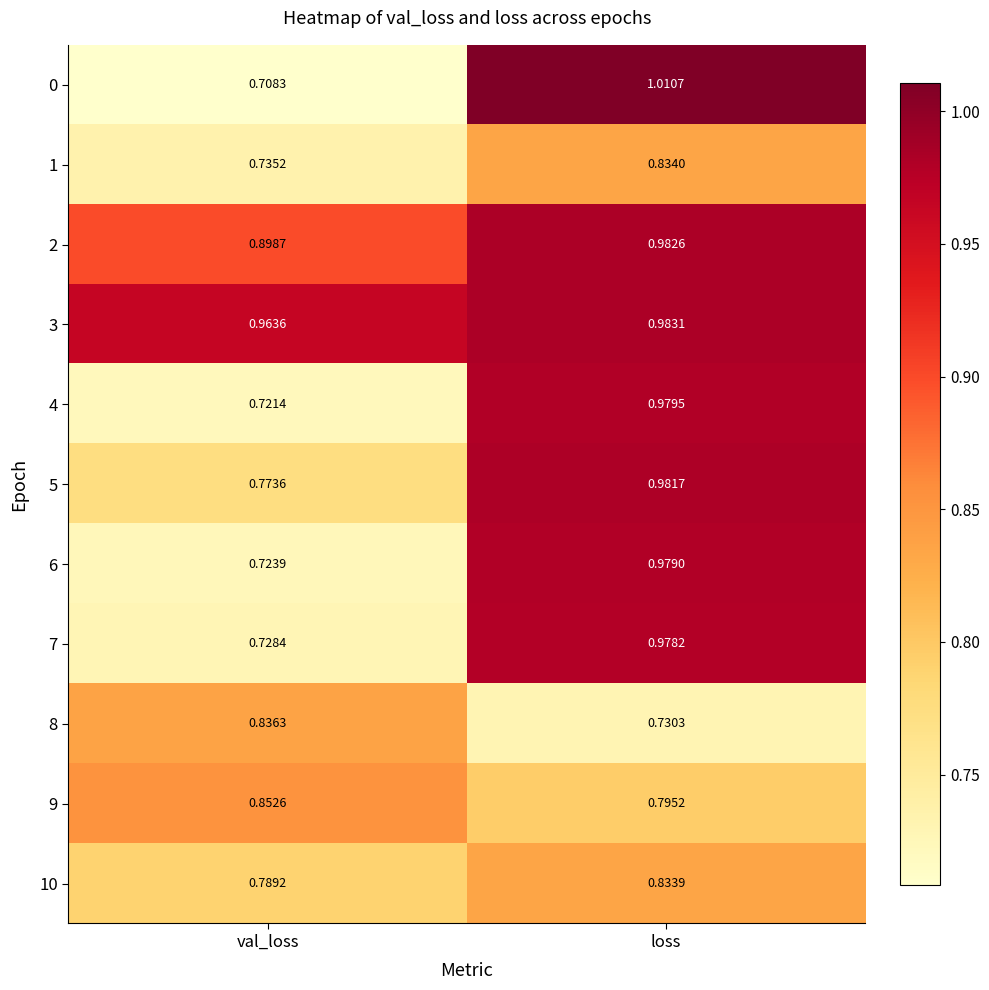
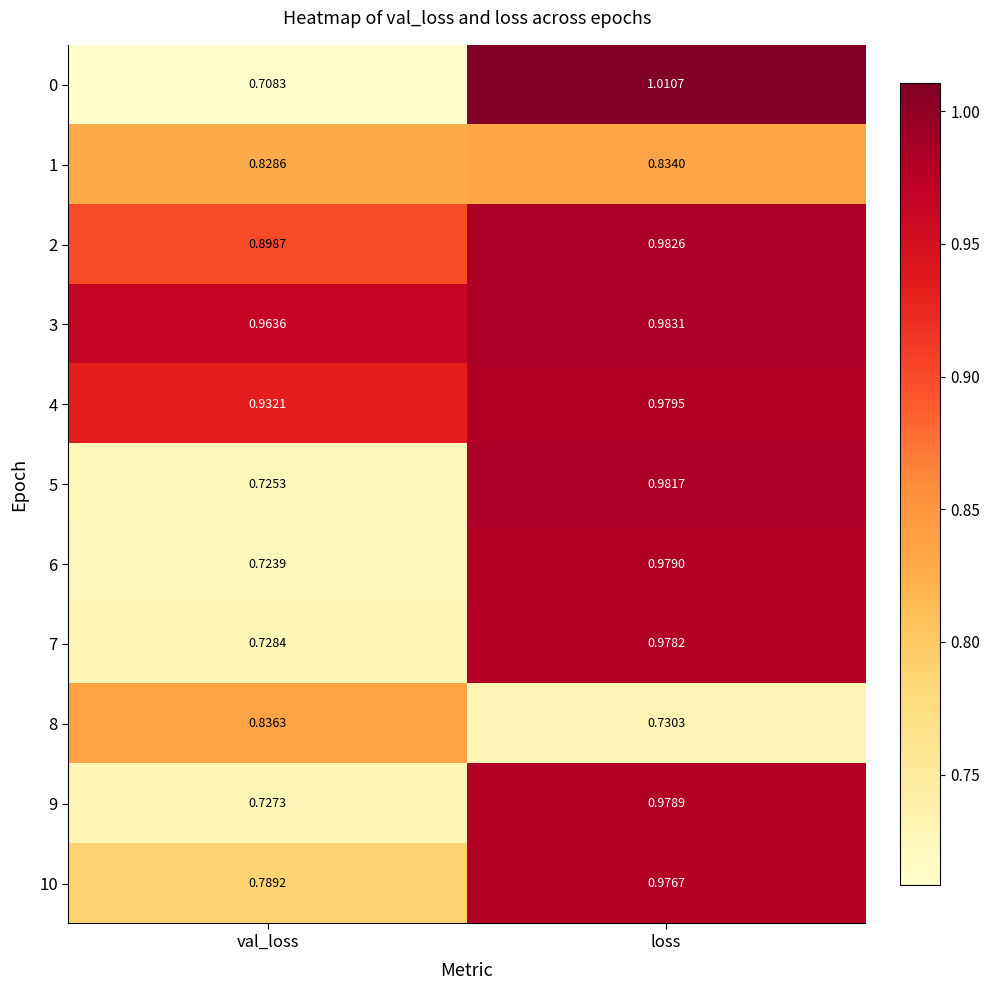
  {
    "0": {
      "val_loss": 0.7083,
      "loss": 1.0107
    },
    "1": {
-     "val_loss": 0.7352,
+     "val_loss": 0.8286,
      "loss": 0.8340
    },
    "2": {
      "val_loss": 0.8987,
      "loss": 0.9826
    },
    "3": {
      "val_loss": 0.9636,
      "loss": 0.9831
    },
    "4": {
-     "val_loss": 0.7214,
+     "val_loss": 0.9321,
      "loss": 0.9795
    },
    "5": {
-     "val_loss": 0.7736,
+     "val_loss": 0.7253,
      "loss": 0.9817
    },
    "6": {
      "val_loss": 0.7239,
      "loss": 0.9790
    },
    "7": {
      "val_loss": 0.7284,
      "loss": 0.9782
    },
    "8": {
      "val_loss": 0.8363,
      "loss": 0.7303
    },
    "9": {
-     "val_loss": 0.8526,
-     "loss": 0.7952
+     "val_loss": 0.7273,
+     "loss": 0.9789
    },
    "10": {
      "val_loss": 0.7892,
-     "loss": 0.8339
+     "loss": 0.9767
    }
  }
